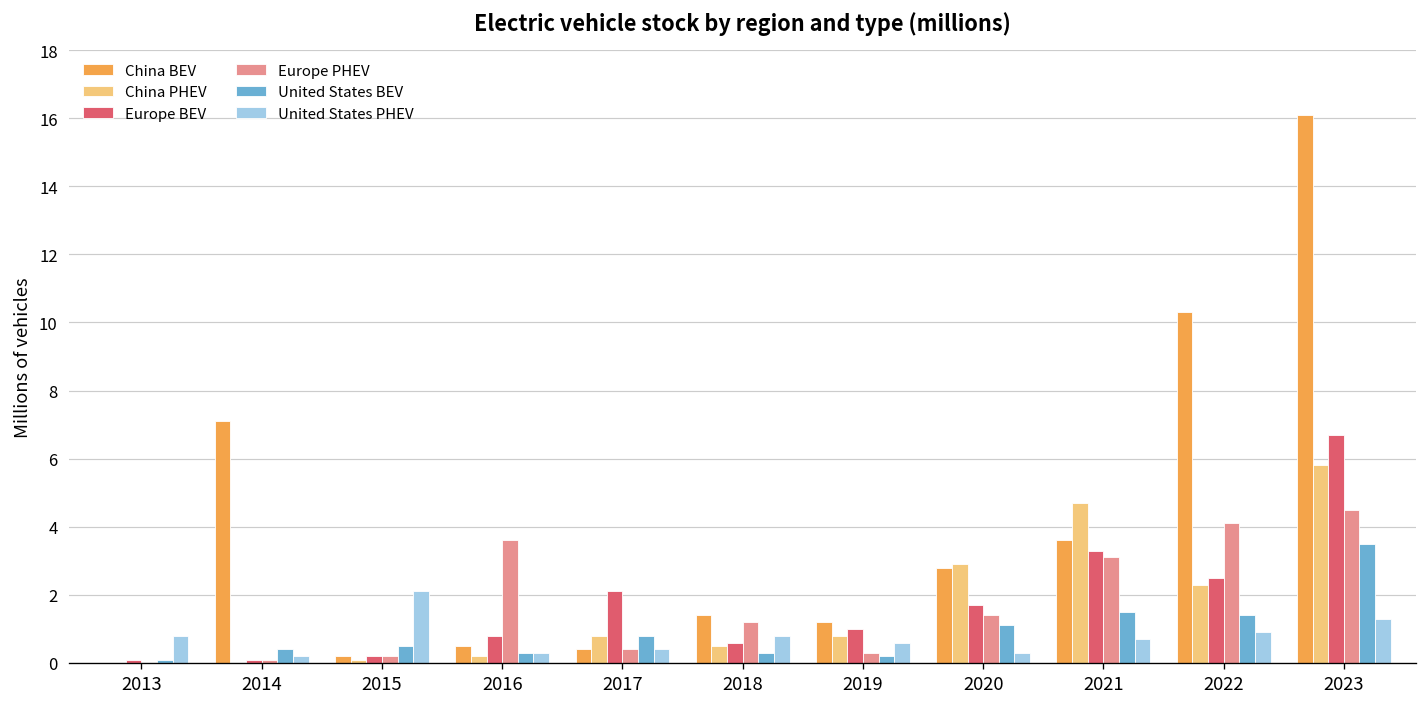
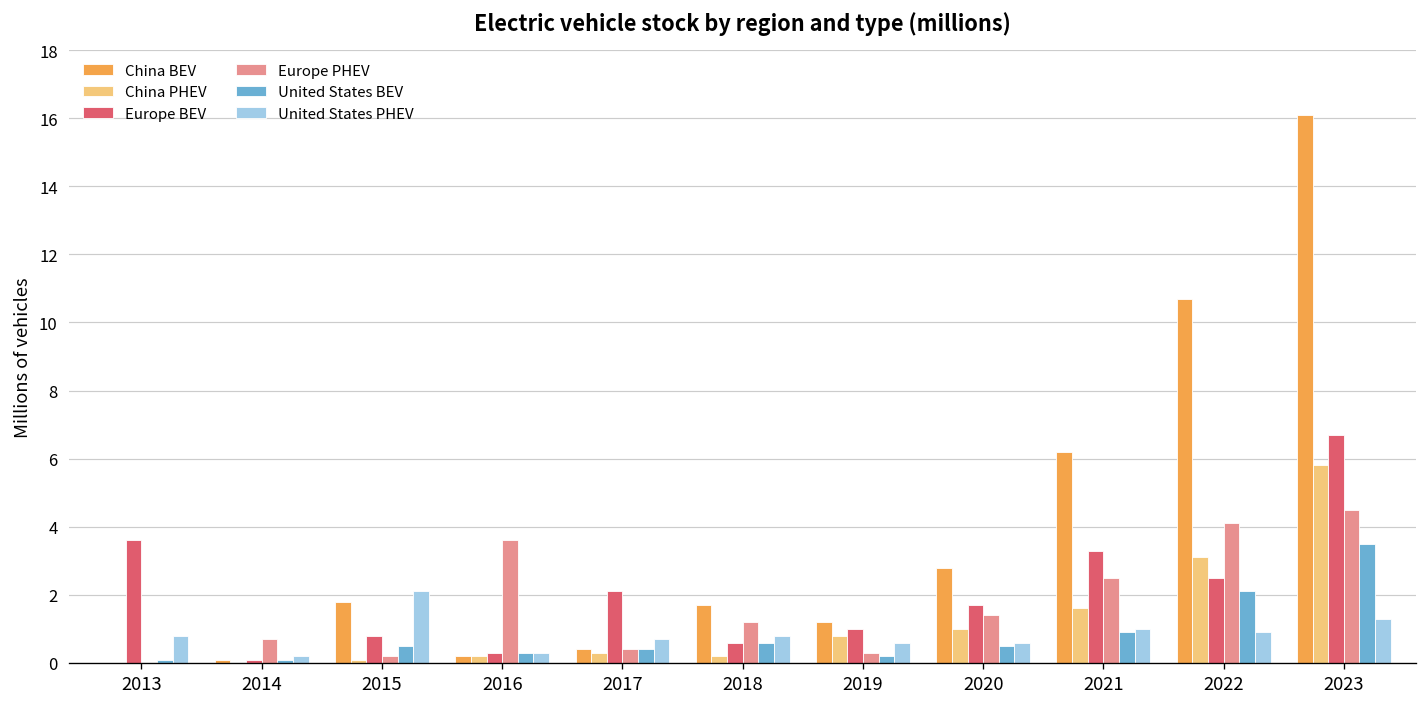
  {
    "China BEV": {
      "2013": 0.0,
-     "2014": 7.1,
-     "2015": 0.2,
-     "2016": 0.5,
+     "2014": 0.1,
+     "2015": 1.8,
+     "2016": 0.2,
      "2017": 0.4,
-     "2018": 1.4,
+     "2018": 1.7,
      "2019": 1.2,
      "2020": 2.8,
-     "2021": 3.6,
-     "2022": 10.3,
+     "2021": 6.2,
+     "2022": 10.7,
      "2023": 16.1
    },
    "China PHEV": {
      "2013": 0.0,
      "2014": 0.0,
      "2015": 0.1,
      "2016": 0.2,
-     "2017": 0.8,
-     "2018": 0.5,
+     "2017": 0.3,
+     "2018": 0.2,
      "2019": 0.8,
-     "2020": 2.9,
-     "2021": 4.7,
-     "2022": 2.3,
+     "2020": 1.0,
+     "2021": 1.6,
+     "2022": 3.1,
      "2023": 5.8
    },
    "Europe BEV": {
-     "2013": 0.1,
+     "2013": 3.6,
      "2014": 0.1,
-     "2015": 0.2,
-     "2016": 0.8,
+     "2015": 0.8,
+     "2016": 0.3,
      "2017": 2.1,
      "2018": 0.6,
      "2019": 1.0,
      "2020": 1.7,
      "2021": 3.3,
      "2022": 2.5,
      "2023": 6.7
    },
    "Europe PHEV": {
      "2013": 0.0,
-     "2014": 0.1,
+     "2014": 0.7,
      "2015": 0.2,
      "2016": 3.6,
      "2017": 0.4,
      "2018": 1.2,
      "2019": 0.3,
      "2020": 1.4,
-     "2021": 3.1,
+     "2021": 2.5,
      "2022": 4.1,
      "2023": 4.5
    },
    "United States BEV": {
      "2013": 0.1,
-     "2014": 0.4,
+     "2014": 0.1,
      "2015": 0.5,
      "2016": 0.3,
-     "2017": 0.8,
-     "2018": 0.3,
+     "2017": 0.4,
+     "2018": 0.6,
      "2019": 0.2,
-     "2020": 1.1,
-     "2021": 1.5,
-     "2022": 1.4,
+     "2020": 0.5,
+     "2021": 0.9,
+     "2022": 2.1,
      "2023": 3.5
    },
    "United States PHEV": {
      "2013": 0.8,
      "2014": 0.2,
      "2015": 2.1,
      "2016": 0.3,
-     "2017": 0.4,
+     "2017": 0.7,
      "2018": 0.8,
      "2019": 0.6,
-     "2020": 0.3,
-     "2021": 0.7,
+     "2020": 0.6,
+     "2021": 1.0,
      "2022": 0.9,
      "2023": 1.3
    }
  }
